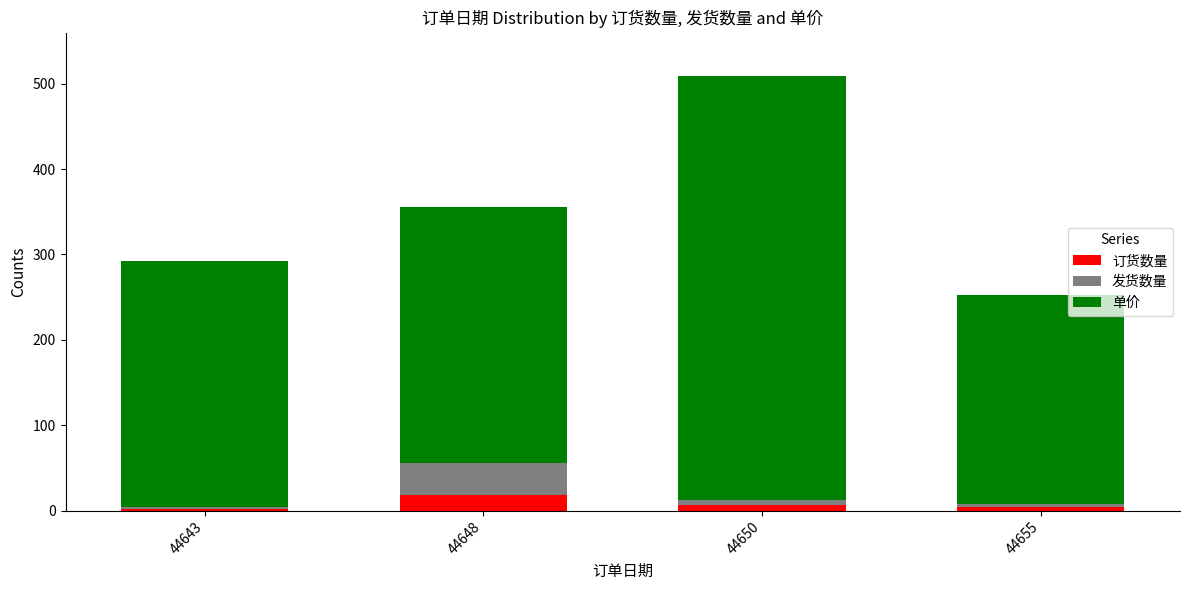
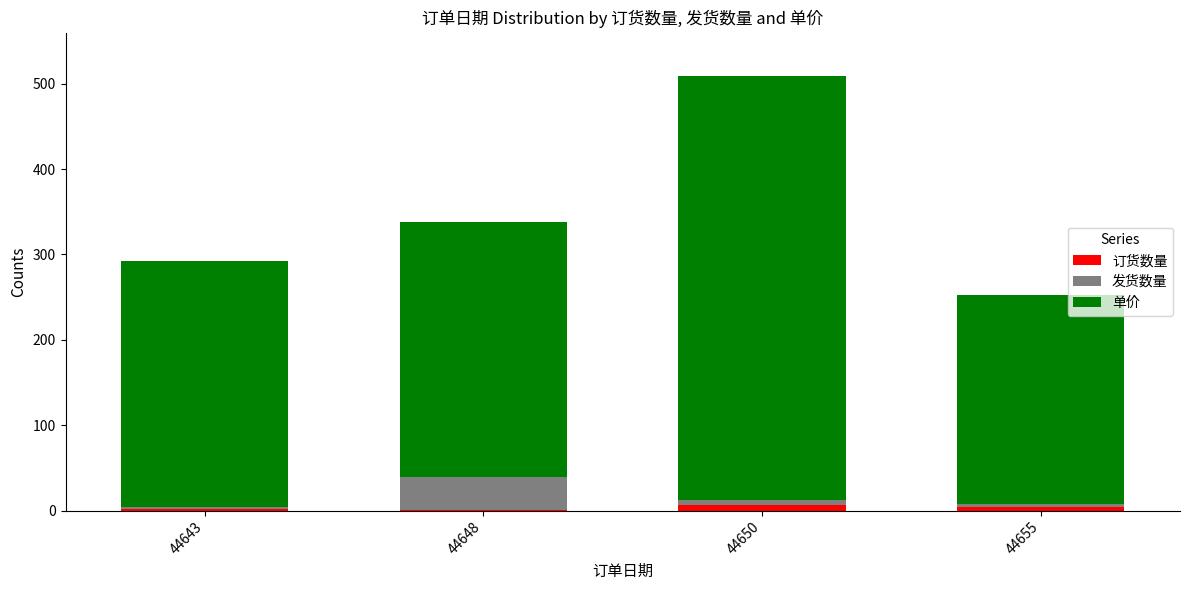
  {
    "订货数量": {
-     "44648": 20,
+     "44648": 0,
      "44650": 10,
      "44655": 0
    },
    "发货数量": {
      "44648": 40,
      "44650": 10,
      "44655": 0
    },
    "单价": {
      "44643": 290,
      "44648": 300,
      "44650": 500,
      "44655": 240
    }
  }
